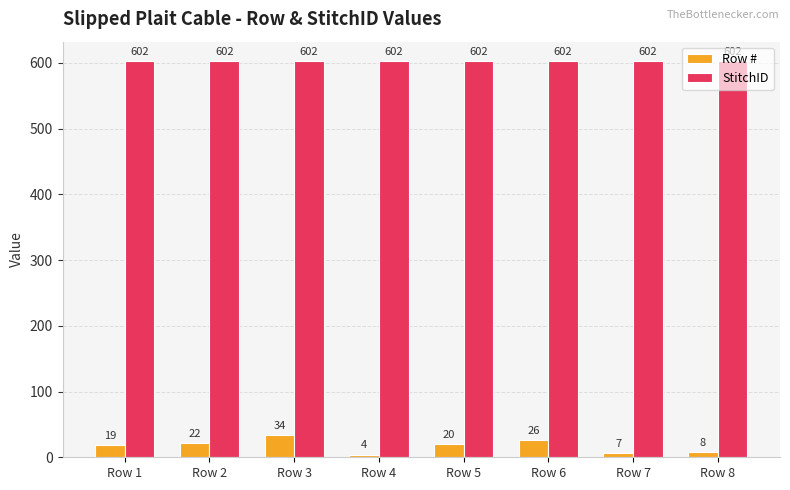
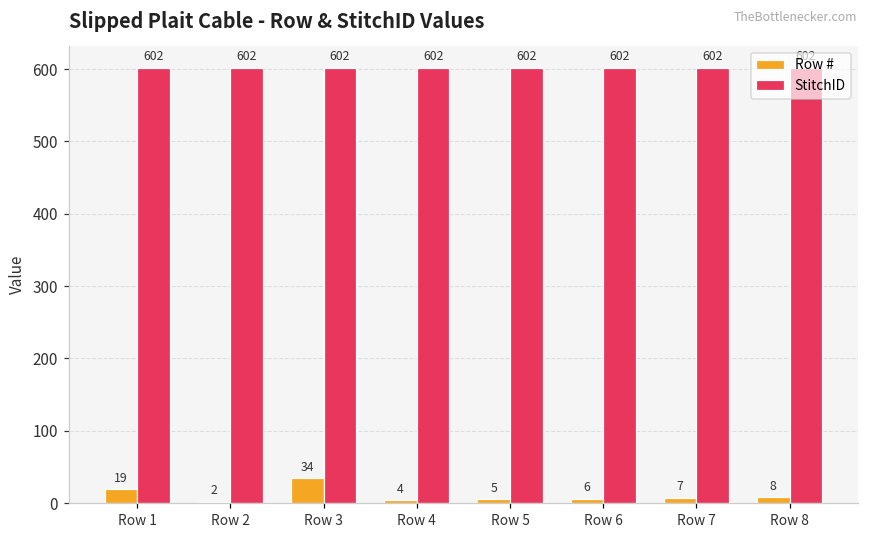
  {
    "Row #": {
      "Row 1": 19,
-     "Row 2": 22,
+     "Row 2": 2,
      "Row 3": 34,
      "Row 4": 4,
-     "Row 5": 20,
-     "Row 6": 26,
+     "Row 5": 5,
+     "Row 6": 6,
      "Row 7": 7,
      "Row 8": 8
    },
    "StitchID": {
      "Row 1": 602,
      "Row 2": 602,
      "Row 3": 602,
      "Row 4": 602,
      "Row 5": 602,
      "Row 6": 602,
      "Row 7": 602
    }
  }
